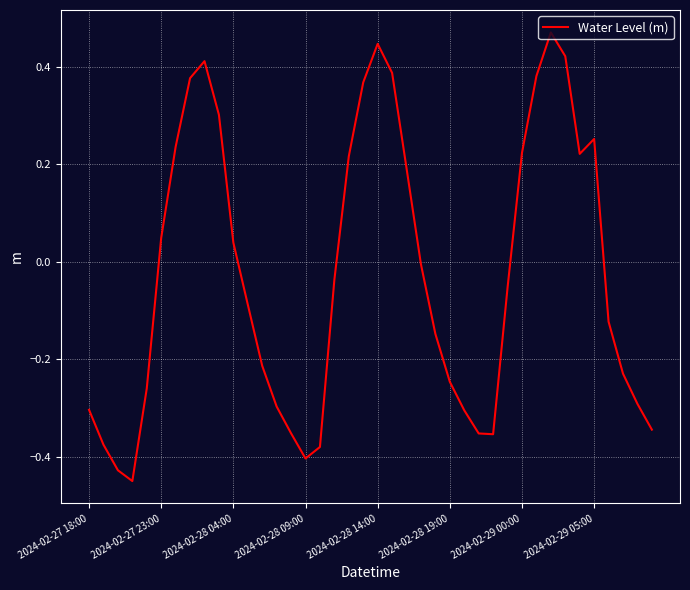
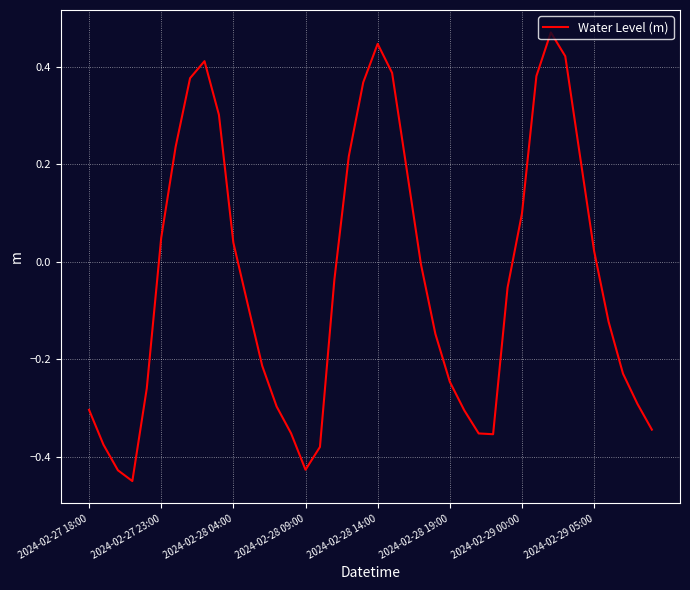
  {
    "2024-02-27 18:00": -0.30,
    "2024-02-27 23:00": 0.05,
    "2024-02-28 04:00": 0.04,
-   "2024-02-28 09:00": -0.40,
+   "2024-02-28 09:00": -0.43,
    "2024-02-28 14:00": 0.45,
    "2024-02-28 19:00": -0.25,
-   "2024-02-29 00:00": 0.22,
-   "2024-02-29 05:00": 0.25
+   "2024-02-29 00:00": 0.10,
+   "2024-02-29 05:00": 0.02
  }
